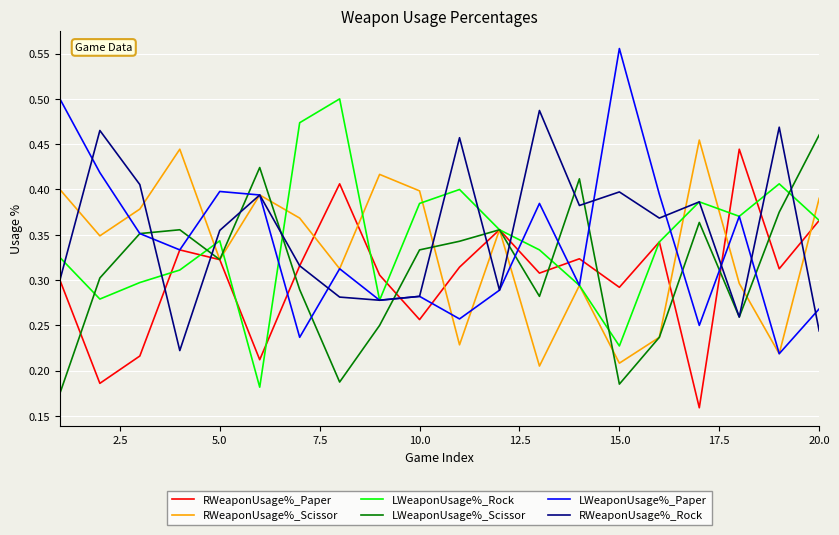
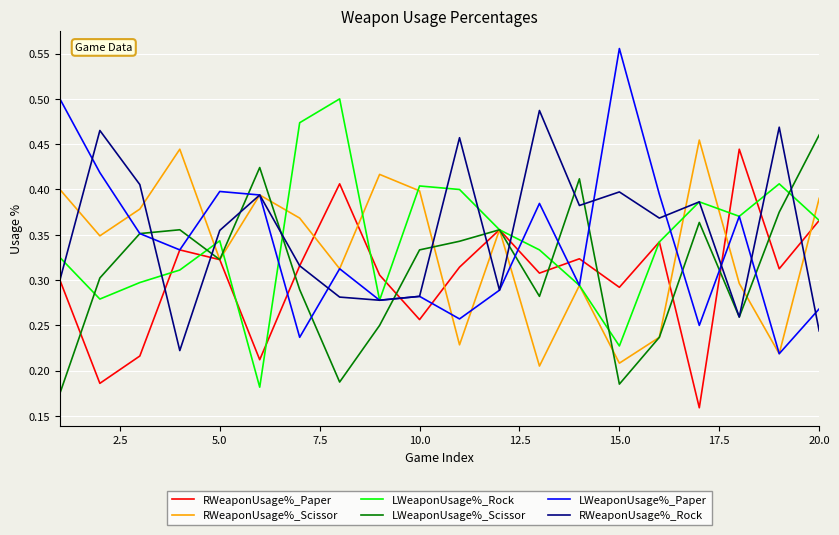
  {
    "RWeaponUsage%_Paper": {
      "10.0": 0.26,
      "15.0": 0.29
    },
    "RWeaponUsage%_Scissor": {
      "10.0": 0.40,
      "15.0": 0.21,
      "20.0": 0.39
    },
    "LWeaponUsage%_Rock": {
      "5.0": 0.34,
-     "10.0": 0.38,
+     "10.0": 0.40,
      "15.0": 0.23
    },
    "LWeaponUsage%_Scissor": {
      "10.0": 0.33,
      "15.0": 0.19,
      "20.0": 0.46
    },
    "LWeaponUsage%_Paper": {
      "5.0": 0.40,
      "15.0": 0.56,
      "20.0": 0.27
    },
    "RWeaponUsage%_Rock": {
      "5.0": 0.35,
      "15.0": 0.40,
      "20.0": 0.24
    }
  }
